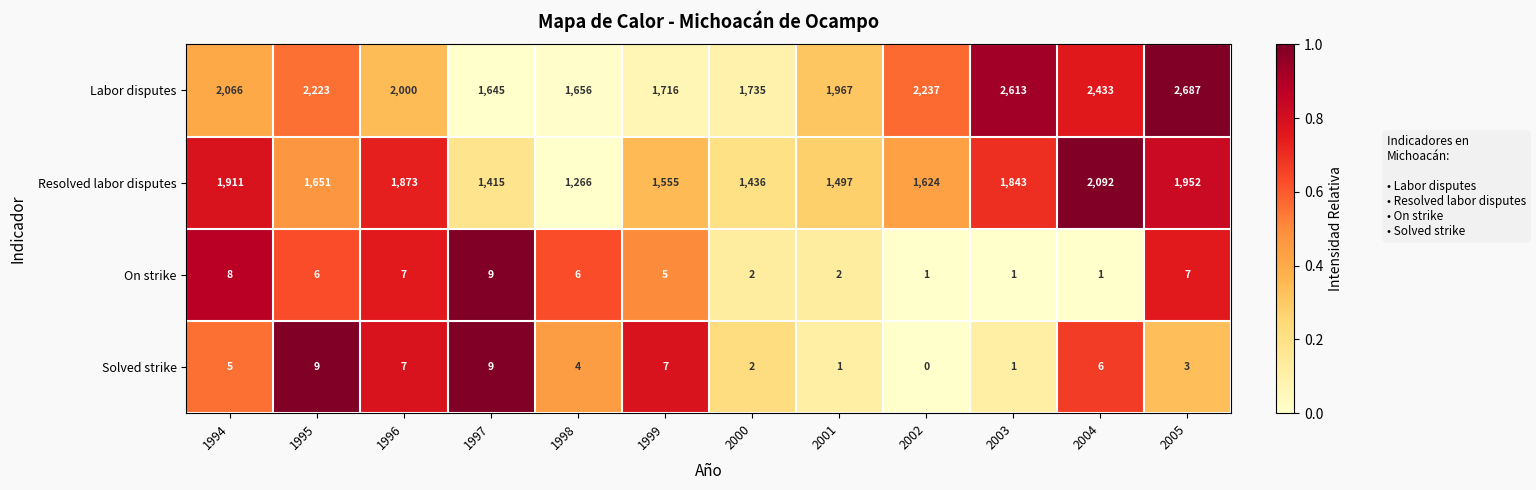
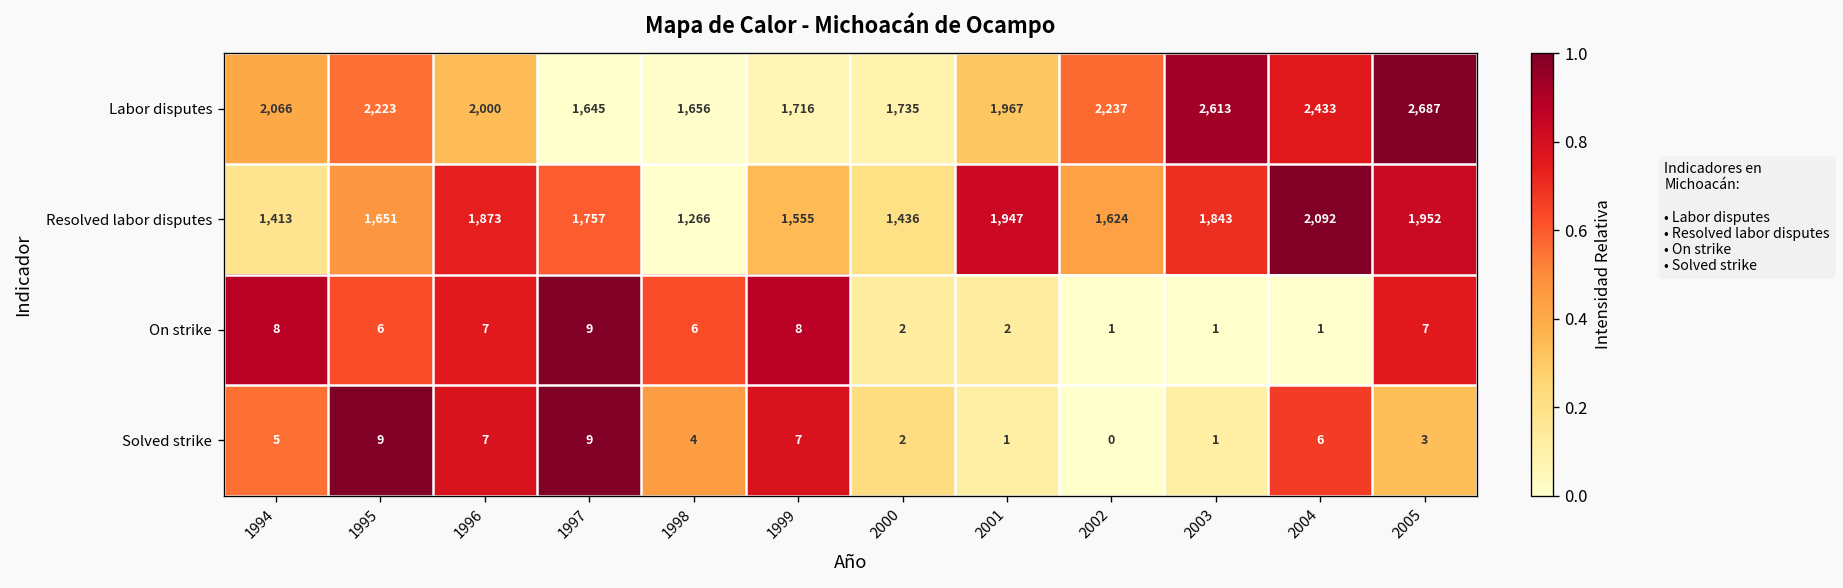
  {
    "Labor disputes": {
      "1994": "2,066",
      "1995": "2,223",
      "1996": "2,000",
      "1997": "1,645",
      "1998": "1,656",
      "1999": "1,716",
      "2000": "1,735",
      "2001": "1,967",
      "2002": "2,237",
      "2003": "2,613",
      "2004": "2,433",
      "2005": "2,687"
    },
    "Resolved labor disputes": {
-     "1994": "1,911",
+     "1994": "1,413",
      "1995": "1,651",
      "1996": "1,873",
-     "1997": "1,415",
+     "1997": "1,757",
      "1998": "1,266",
      "1999": "1,555",
      "2000": "1,436",
-     "2001": "1,497",
+     "2001": "1,947",
      "2002": "1,624",
      "2003": "1,843",
      "2004": "2,092",
      "2005": "1,952"
    },
    "On strike": {
      "1994": "8",
      "1995": "6",
      "1996": "7",
      "1997": "9",
      "1998": "6",
-     "1999": "5",
+     "1999": "8",
      "2000": "2",
      "2001": "2",
      "2002": "1",
      "2003": "1",
      "2004": "1",
      "2005": "7"
    },
    "Solved strike": {
      "1994": "5",
      "1995": "9",
      "1996": "7",
      "1997": "9",
      "1998": "4",
      "1999": "7",
      "2000": "2",
      "2001": "1",
      "2002": "0",
      "2003": "1",
      "2004": "6",
      "2005": "3"
    }
  }
